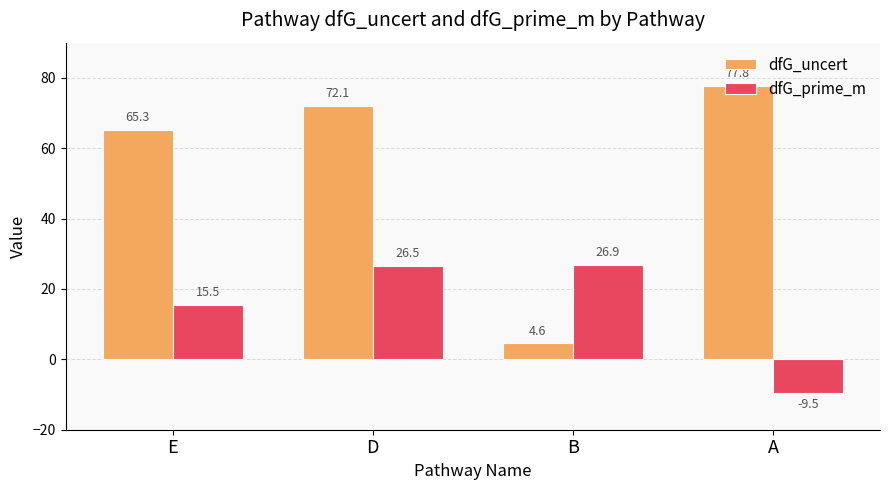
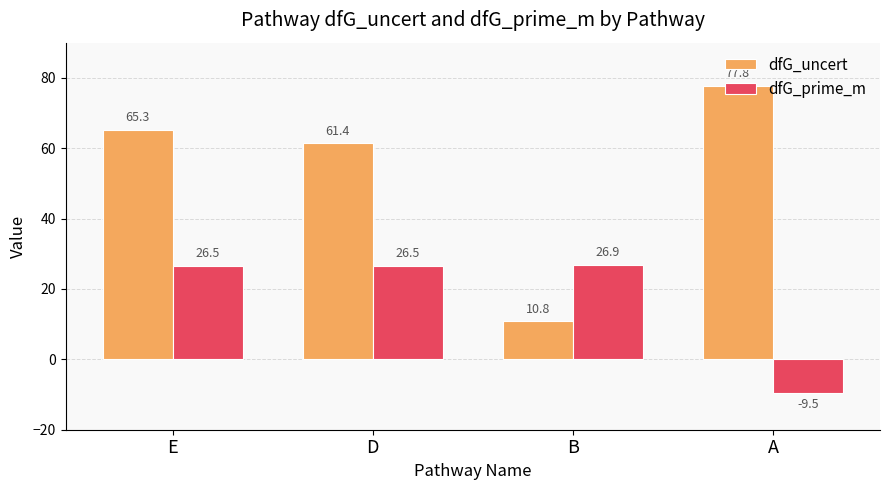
  {
    "dfG_uncert": {
      "E": 65.3,
-     "D": 72.1,
-     "B": 4.6,
+     "D": 61.4,
+     "B": 10.8,
      "A": 77.8
    },
    "dfG_prime_m": {
-     "E": 15.5,
+     "E": 26.5,
      "D": 26.5,
      "B": 26.9,
      "A": -9.5
    }
  }
